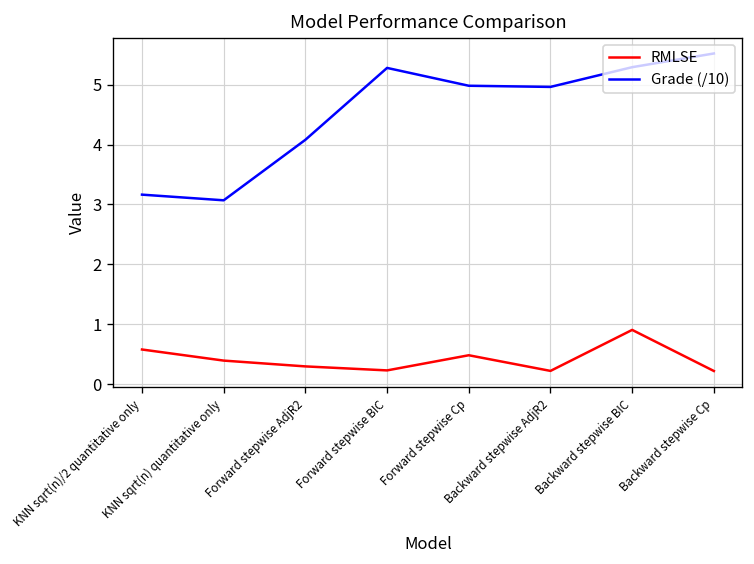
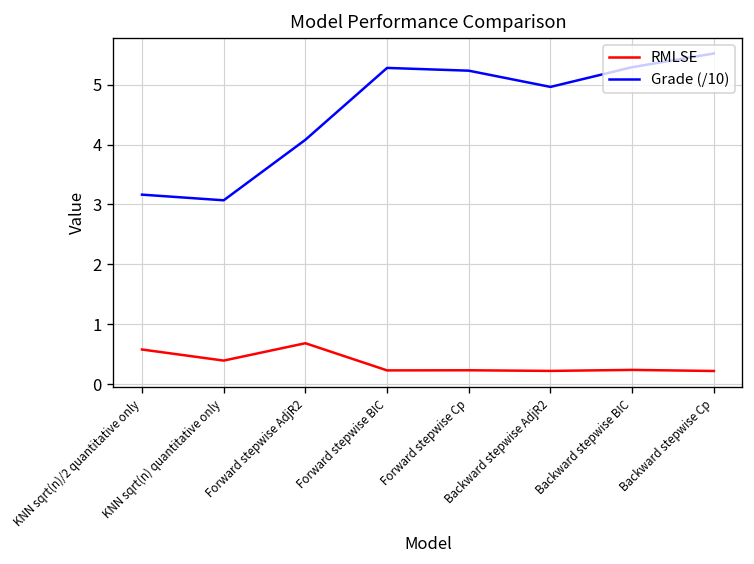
  {
    "RMLSE": {
      "KNN sqrt(n)/2 quantitative only": 0.6,
      "KNN sqrt(n) quantitative only": 0.4,
-     "Forward stepwise AdjR2": 0.3,
+     "Forward stepwise AdjR2": 0.7,
      "Forward stepwise BIC": 0.2,
-     "Forward stepwise Cp": 0.5,
+     "Forward stepwise Cp": 0.2,
      "Backward stepwise AdjR2": 0.2,
-     "Backward stepwise BIC": 0.9,
+     "Backward stepwise BIC": 0.2,
      "Backward stepwise Cp": 0.2
    },
    "Grade (/10)": {
      "KNN sqrt(n)/2 quantitative only": 3.2,
      "KNN sqrt(n) quantitative only": 3.1,
      "Forward stepwise AdjR2": 4.1,
      "Forward stepwise BIC": 5.3,
-     "Forward stepwise Cp": 5.0,
+     "Forward stepwise Cp": 5.2,
      "Backward stepwise AdjR2": 5.0
    }
  }
